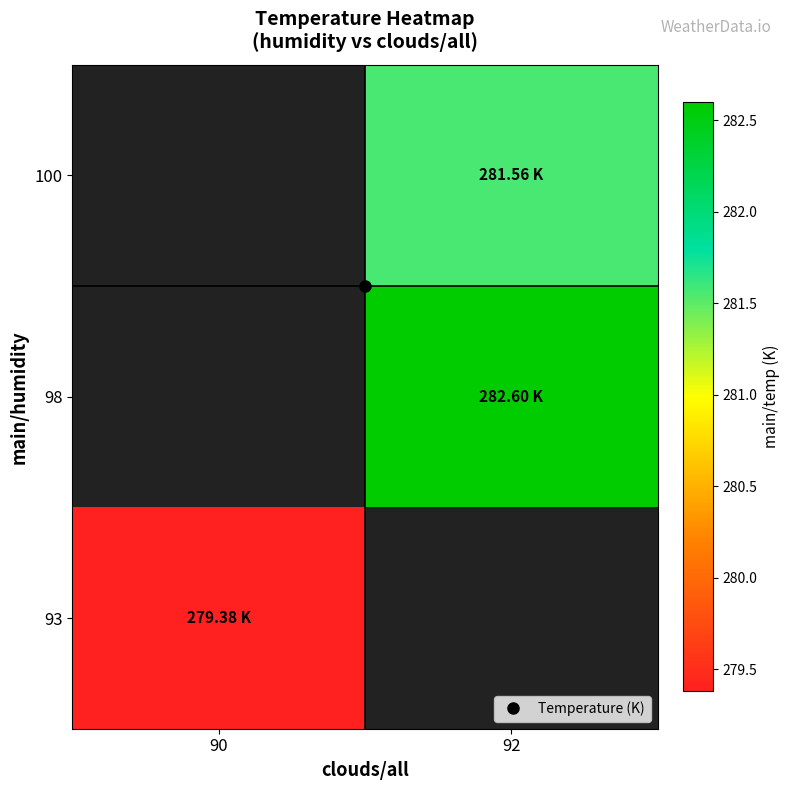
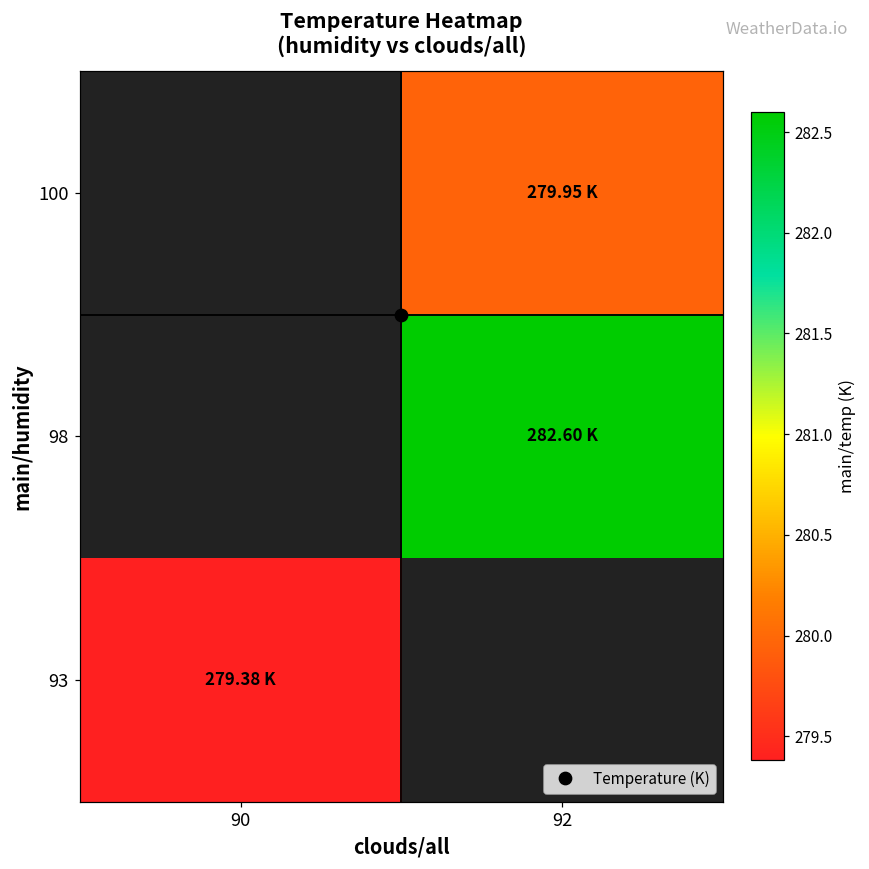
  {
    "100": {
-     "92": 281.56
+     "92": 279.95
    },
    "98": {
      "92": 282.60
    },
    "93": {
      "90": 279.38
    }
  }
